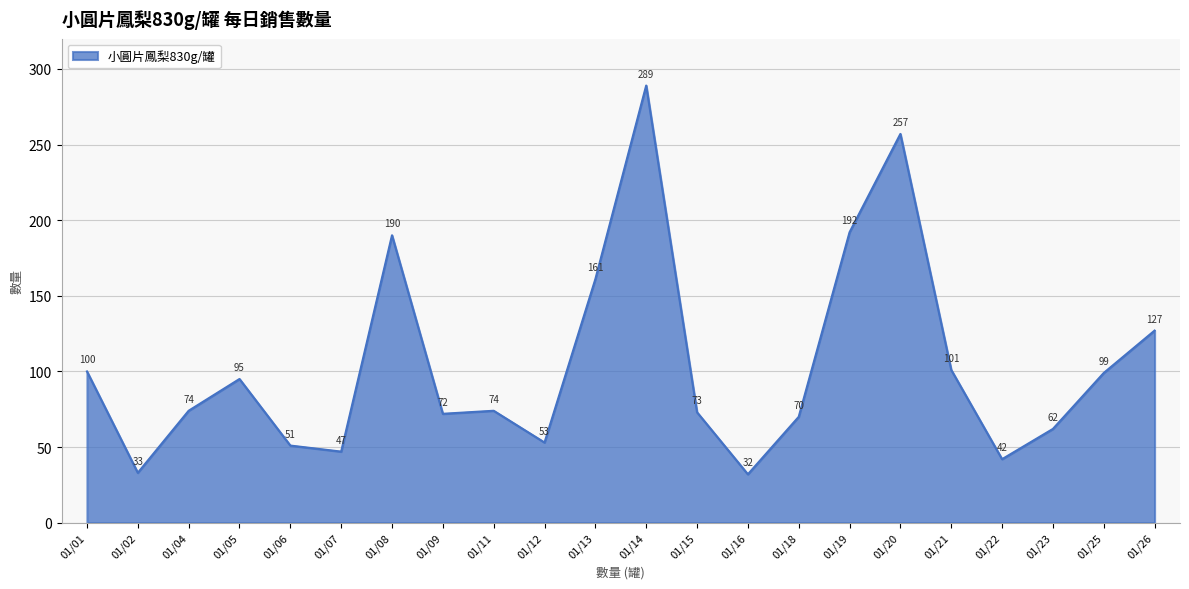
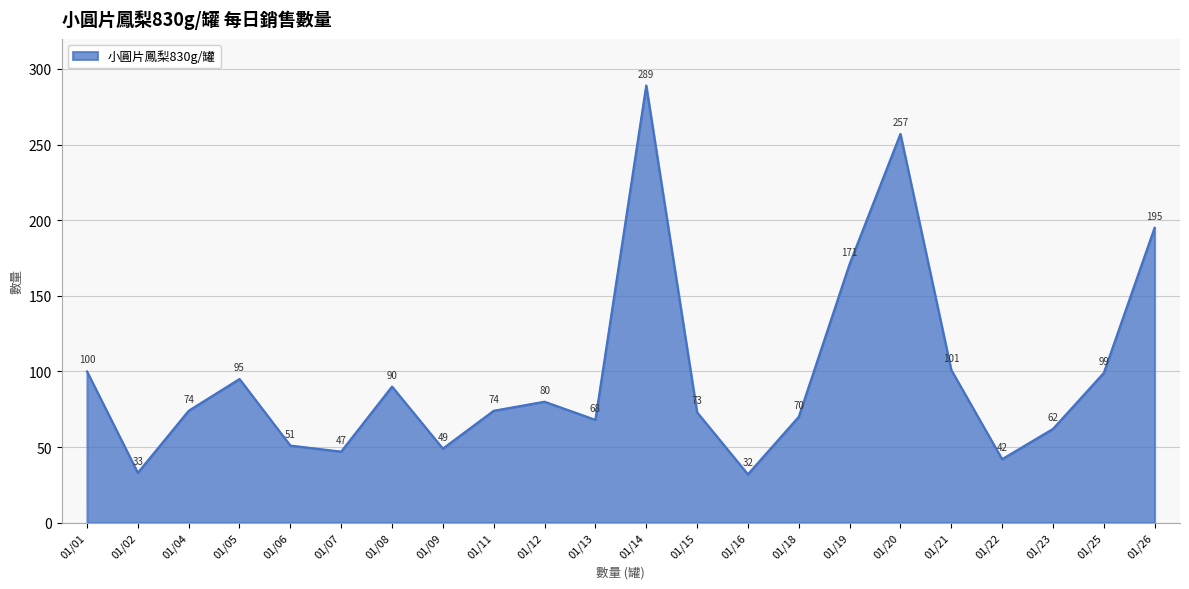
  {
    "01/01": 100,
    "01/02": 33,
    "01/04": 74,
    "01/05": 95,
    "01/06": 51,
    "01/07": 47,
-   "01/08": 190,
-   "01/09": 72,
+   "01/08": 90,
+   "01/09": 49,
    "01/11": 74,
-   "01/12": 53,
-   "01/13": 161,
+   "01/12": 80,
+   "01/13": 68,
    "01/14": 289,
    "01/15": 73,
    "01/16": 32,
    "01/18": 70,
-   "01/19": 192,
+   "01/19": 171,
    "01/20": 257,
    "01/21": 101,
    "01/22": 42,
    "01/23": 62,
    "01/25": 99,
-   "01/26": 127
+   "01/26": 195
  }
